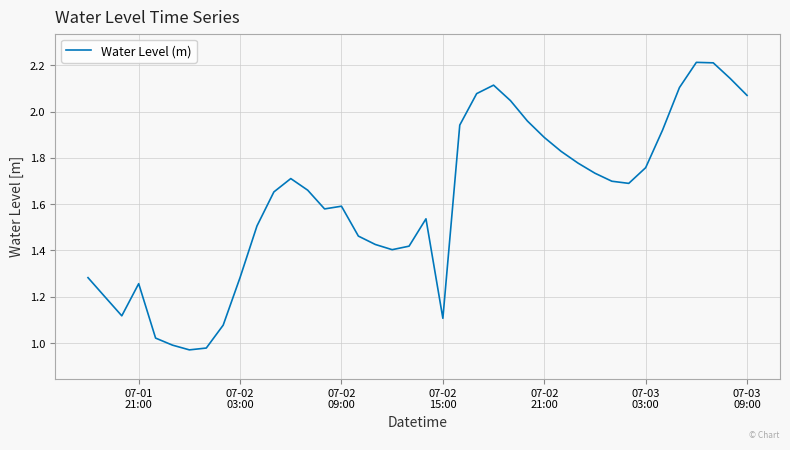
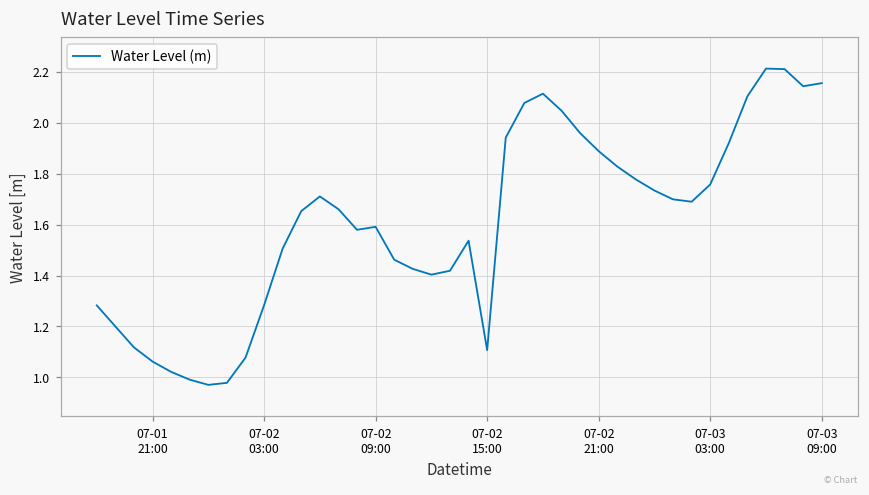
  {
-   "07-01 21:00": 1.26,
+   "07-01 21:00": 1.06,
    "07-02 03:00": 1.28,
    "07-02 09:00": 1.59,
    "07-02 15:00": 1.11,
    "07-02 21:00": 1.89,
    "07-03 03:00": 1.76,
-   "07-03 09:00": 2.07
+   "07-03 09:00": 2.16
  }
